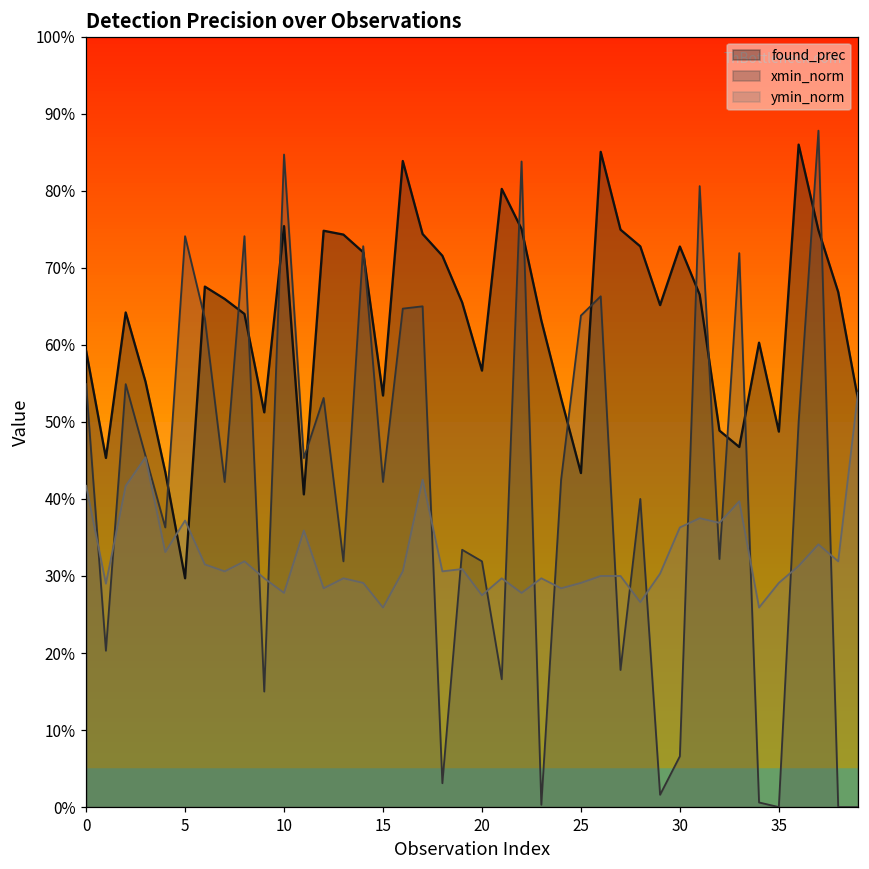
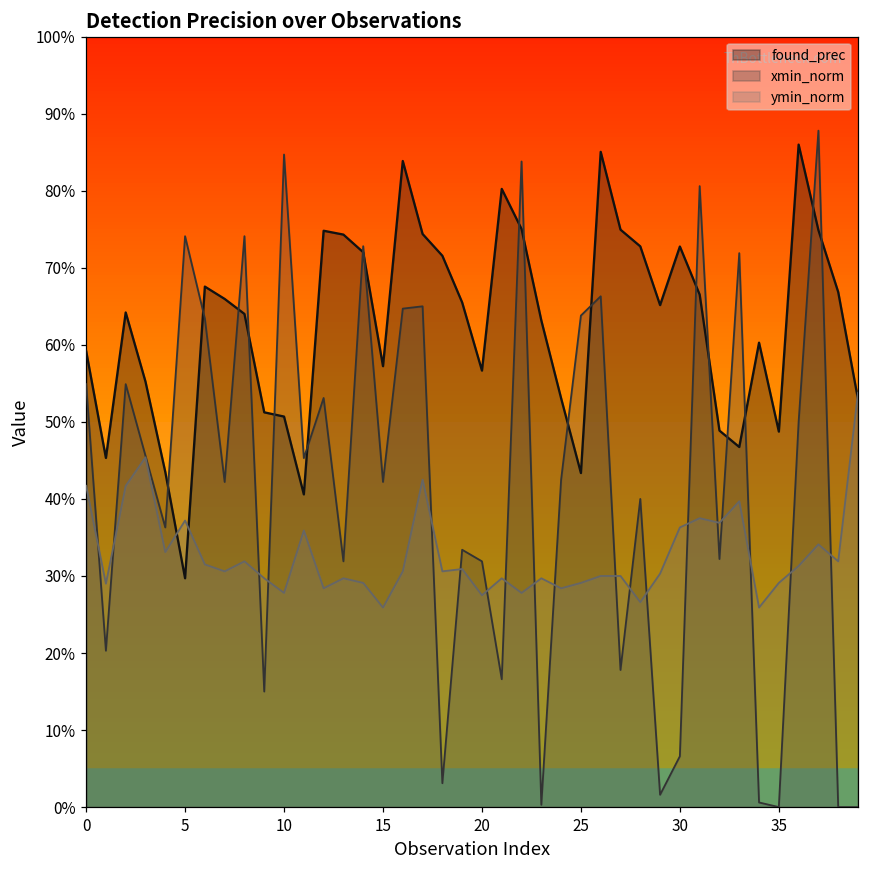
  {
    "found_prec": {
      "0": "59%",
      "5": "30%",
-     "10": "75%",
-     "15": "53%",
+     "10": "51%",
+     "15": "57%",
      "20": "57%",
      "25": "43%",
      "30": "73%",
      "35": "49%"
    }
  }
